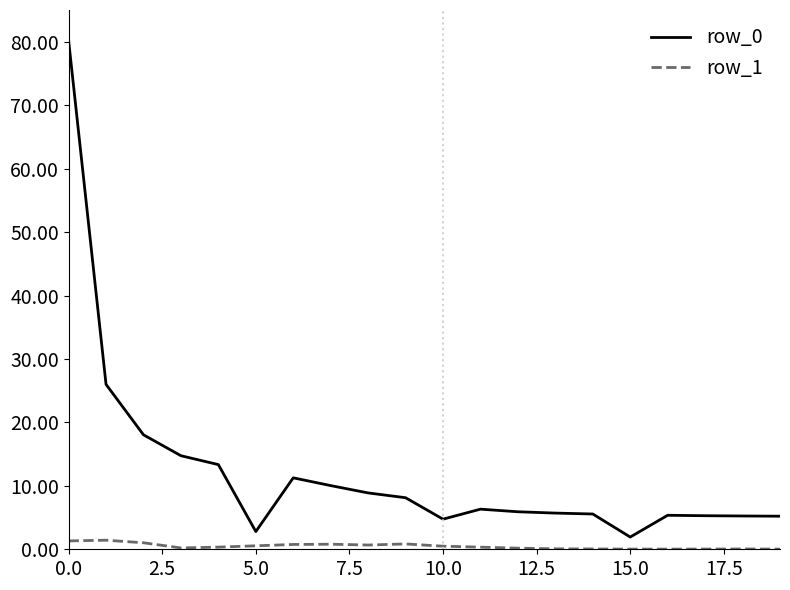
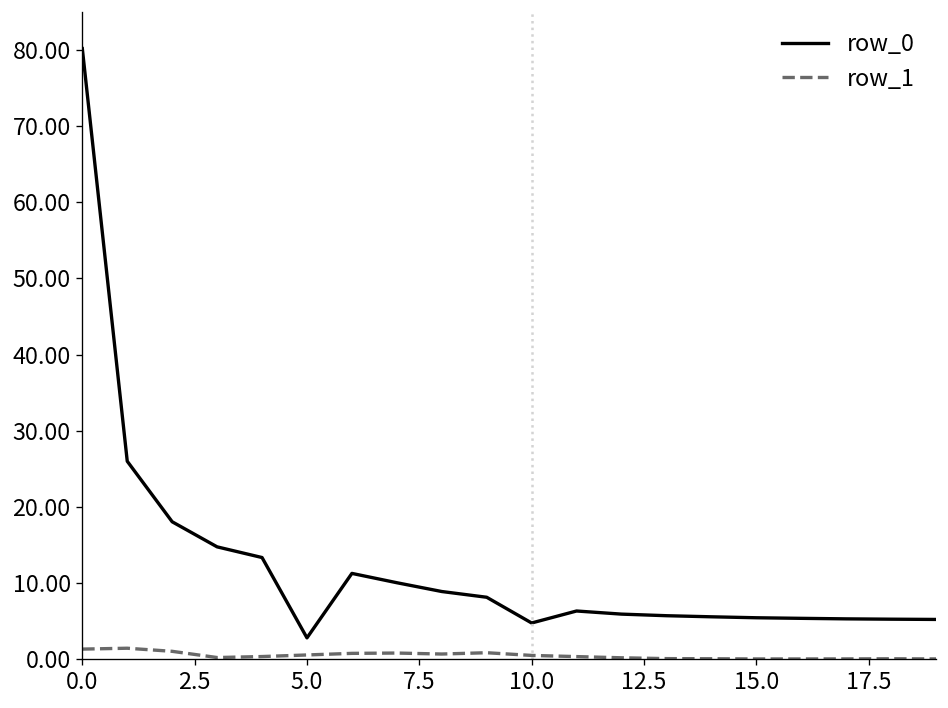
  {
    "row_0": {
      "0.0": 80,
      "5.0": 3,
      "10.0": 5,
-     "15.0": 2
+     "15.0": 5
    },
    "row_1": {
      "0.0": 1,
      "5.0": 1,
      "10.0": 0,
      "15.0": 0
    }
  }
